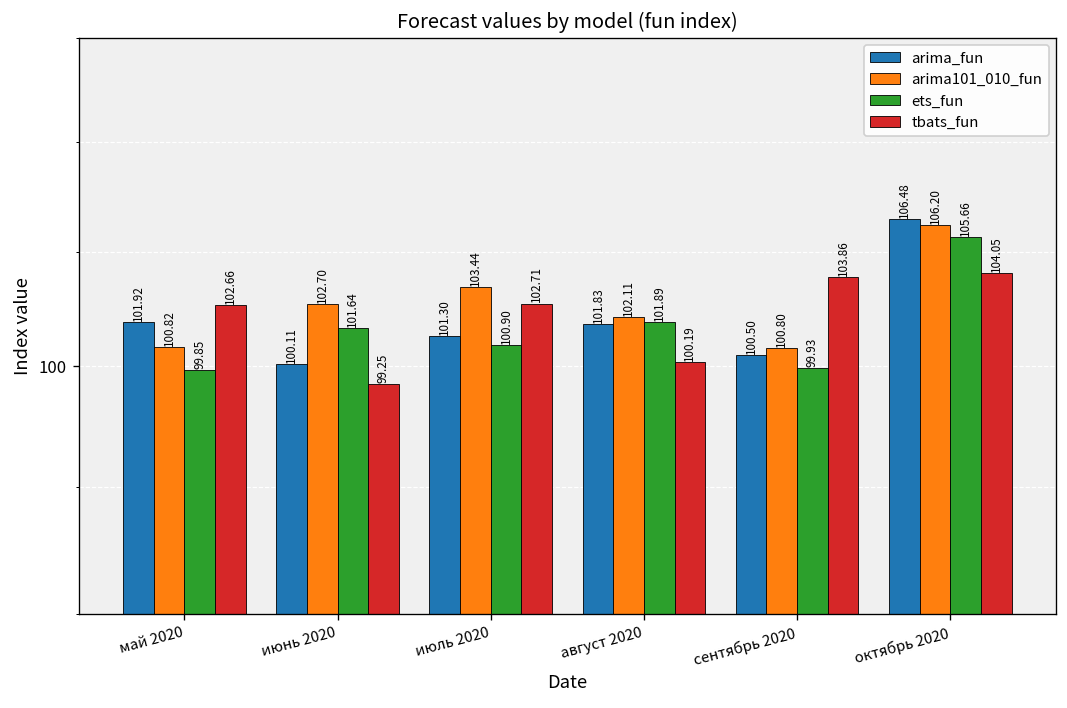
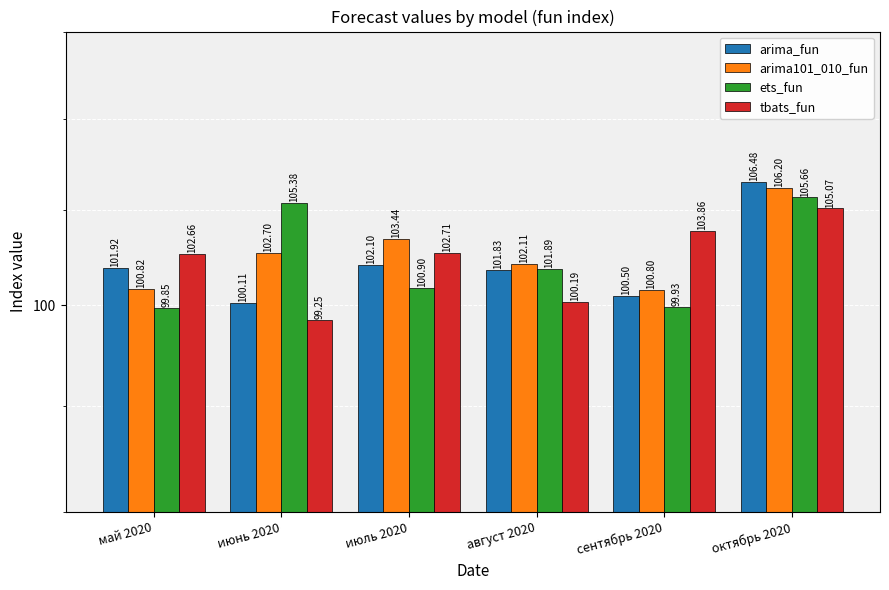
  {
    "arima_fun": {
      "май 2020": 101.92,
      "июнь 2020": 100.11,
-     "июль 2020": 101.30,
+     "июль 2020": 102.10,
      "август 2020": 101.83,
      "сентябрь 2020": 100.50,
      "октябрь 2020": 106.48
    },
    "arima101_010_fun": {
      "май 2020": 100.82,
      "июнь 2020": 102.70,
      "июль 2020": 103.44,
      "август 2020": 102.11,
      "сентябрь 2020": 100.80,
      "октябрь 2020": 106.20
    },
    "ets_fun": {
      "май 2020": 99.85,
-     "июнь 2020": 101.64,
+     "июнь 2020": 105.38,
      "июль 2020": 100.90,
      "август 2020": 101.89,
      "сентябрь 2020": 99.93,
      "октябрь 2020": 105.66
    },
    "tbats_fun": {
      "май 2020": 102.66,
      "июнь 2020": 99.25,
      "июль 2020": 102.71,
      "август 2020": 100.19,
      "сентябрь 2020": 103.86,
-     "октябрь 2020": 104.05
+     "октябрь 2020": 105.07
    }
  }
